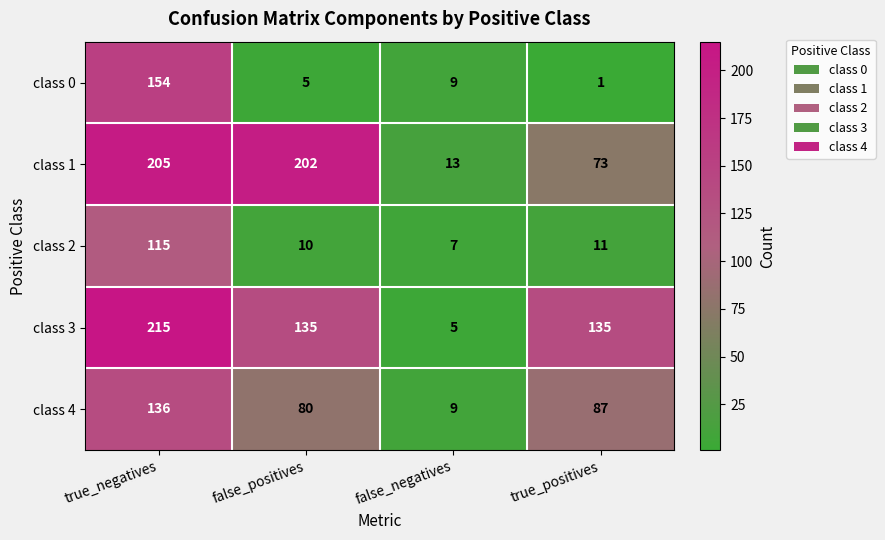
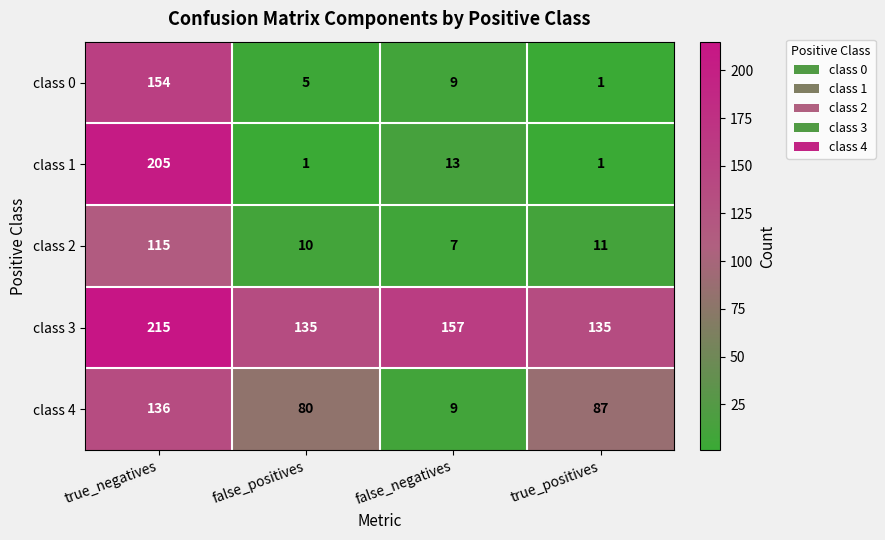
  {
    "class 0": {
      "true_negatives": 154,
      "false_positives": 5,
      "false_negatives": 9,
      "true_positives": 1
    },
    "class 1": {
      "true_negatives": 205,
-     "false_positives": 202,
+     "false_positives": 1,
      "false_negatives": 13,
-     "true_positives": 73
+     "true_positives": 1
    },
    "class 2": {
      "true_negatives": 115,
      "false_positives": 10,
      "false_negatives": 7,
      "true_positives": 11
    },
    "class 3": {
      "true_negatives": 215,
      "false_positives": 135,
-     "false_negatives": 5,
+     "false_negatives": 157,
      "true_positives": 135
    },
    "class 4": {
      "true_negatives": 136,
      "false_positives": 80,
      "false_negatives": 9,
      "true_positives": 87
    }
  }
